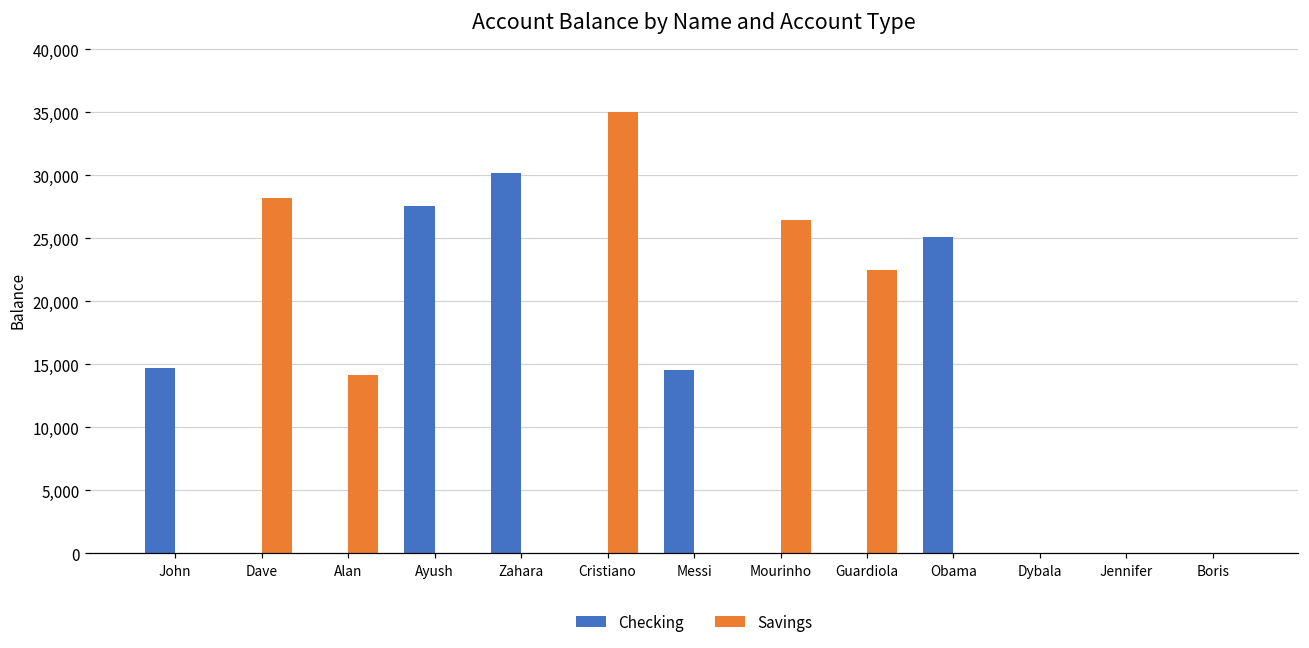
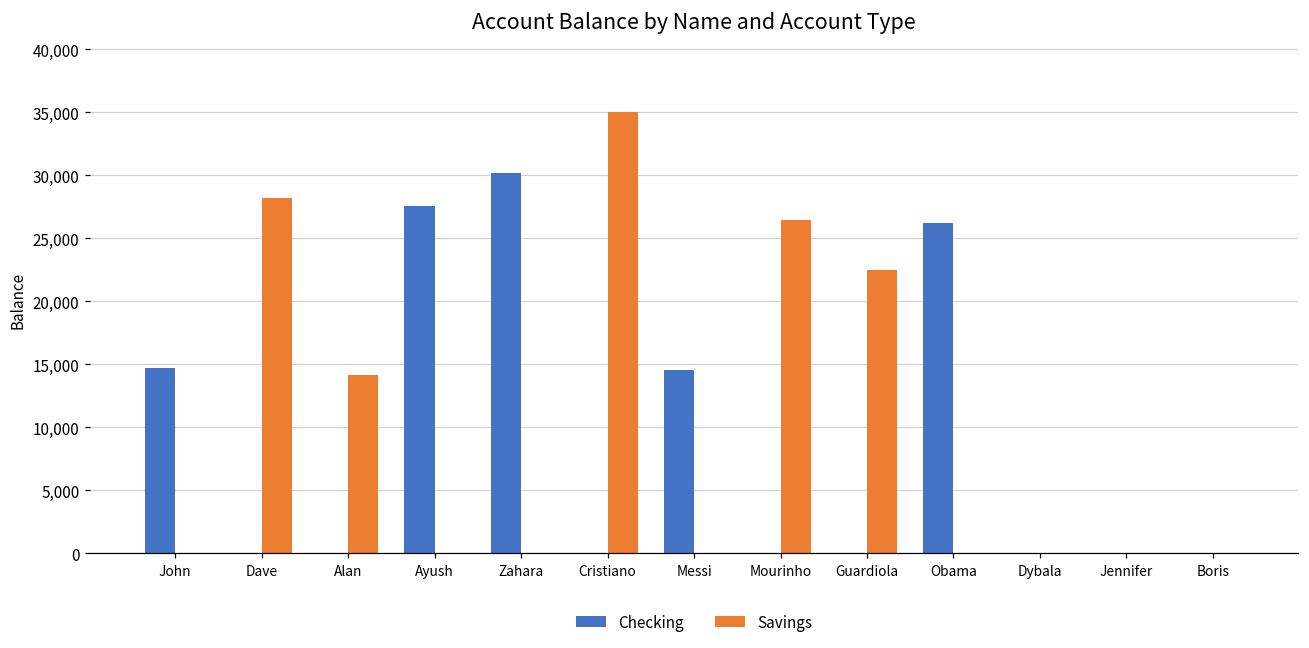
  {
    "Checking": {
      "John": "14,700",
      "Dave": "0",
      "Alan": "0",
      "Ayush": "27,600",
      "Zahara": "30,200",
      "Cristiano": "0",
      "Messi": "14,500",
      "Mourinho": "0",
      "Guardiola": "0",
-     "Obama": "25,100",
+     "Obama": "26,200",
      "Dybala": "0",
      "Jennifer": "0",
      "Boris": "0"
    },
    "Savings": {
      "John": "0",
      "Dave": "28,200",
      "Alan": "14,200",
      "Ayush": "0",
      "Zahara": "0",
      "Cristiano": "35,000",
      "Messi": "0",
      "Mourinho": "26,400",
      "Guardiola": "22,500",
      "Obama": "0",
      "Dybala": "0",
      "Jennifer": "0",
      "Boris": "0"
    }
  }
